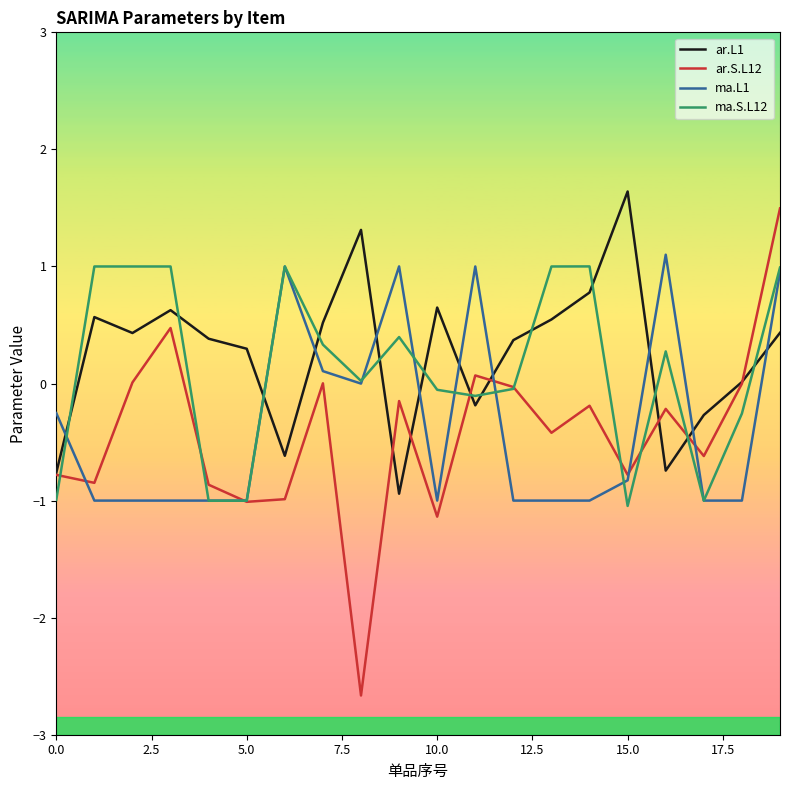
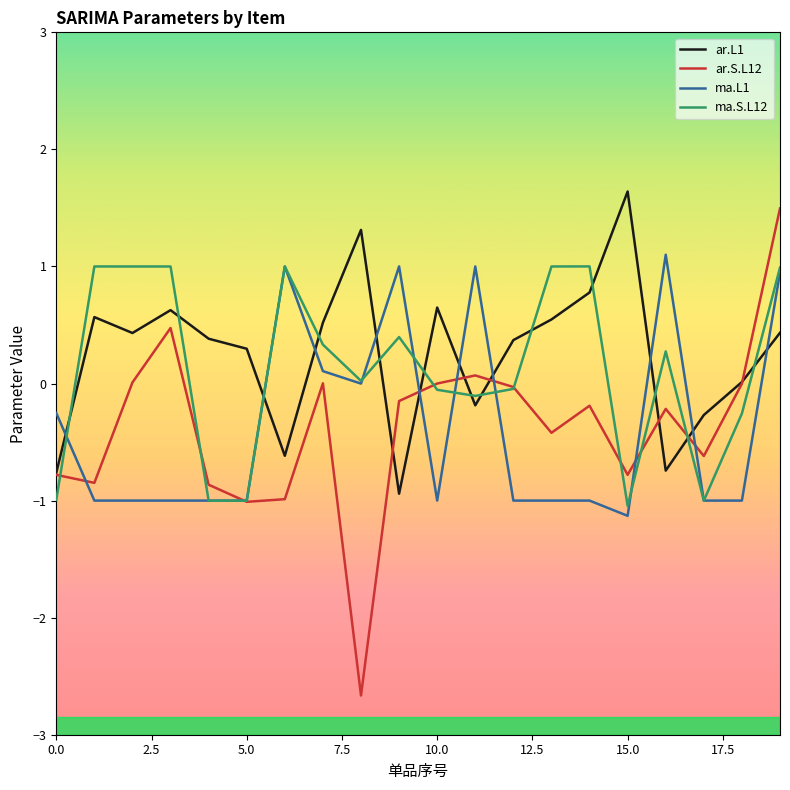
  {
    "ar.L1": {
      "5.0": 0.30,
      "10.0": 0.65,
      "15.0": 1.64
    },
    "ar.S.L12": {
-     "10.0": -1.14,
+     "10.0": 0.00,
      "15.0": -0.78
    },
    "ma.L1": {
      "0.0": -0.25,
      "10.0": -1.00,
-     "15.0": -0.83
+     "15.0": -1.13
    },
    "ma.S.L12": {
      "0.0": -0.99,
      "10.0": -0.05,
      "15.0": -1.05
    }
  }
